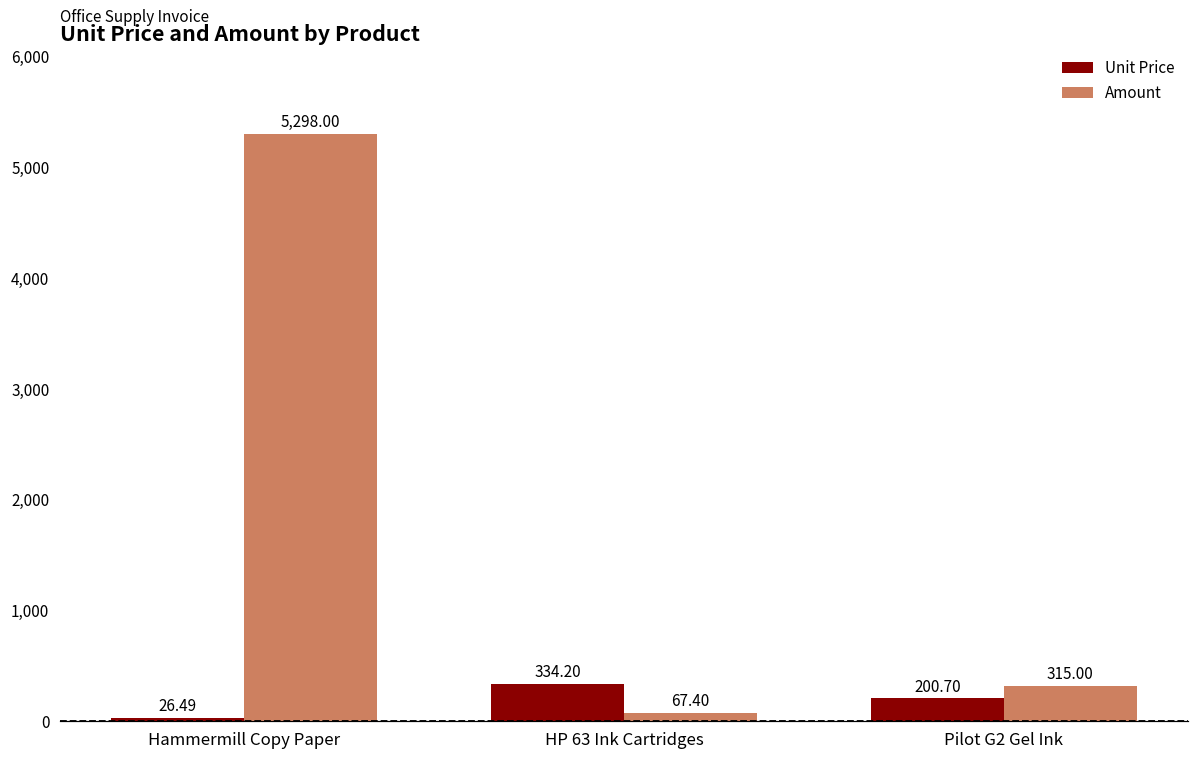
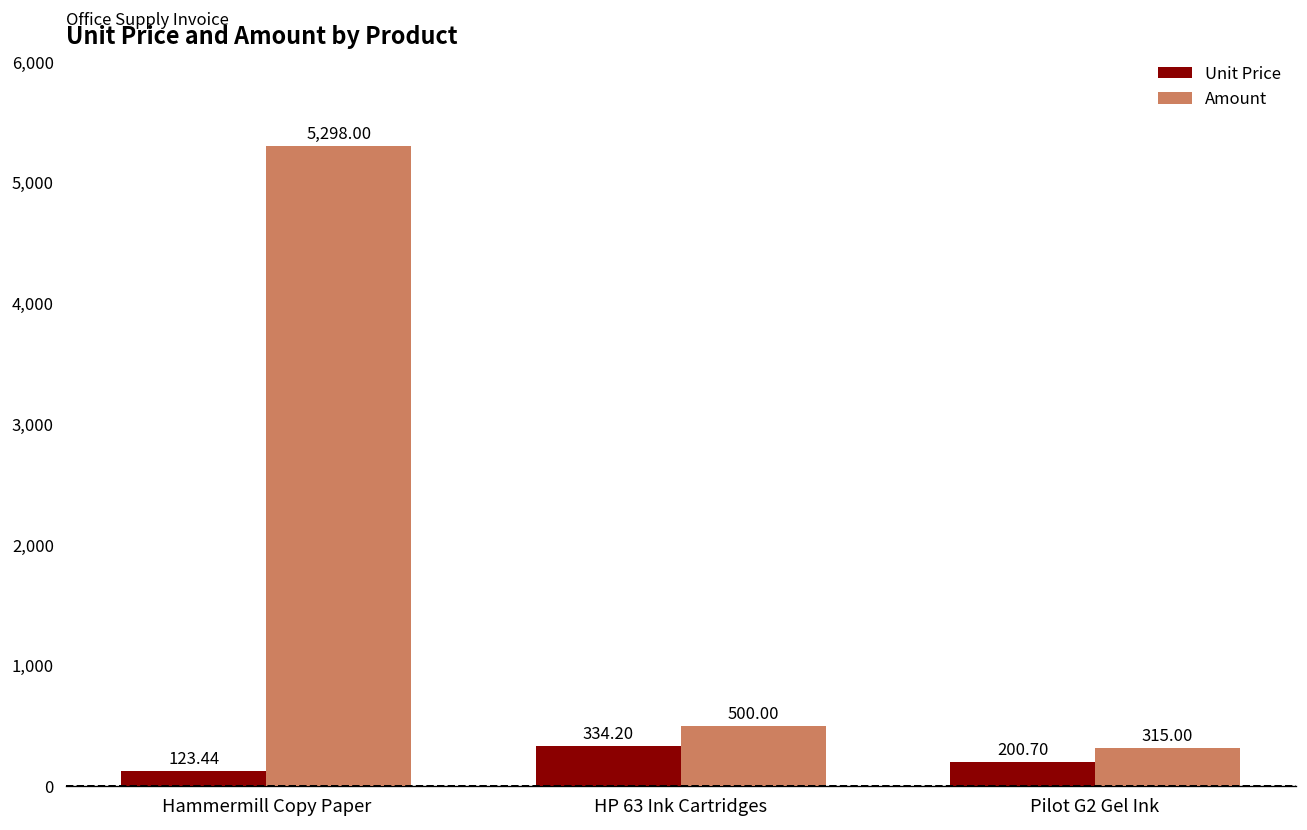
  {
    "Unit Price": {
-     "Hammermill Copy Paper": "26.49",
+     "Hammermill Copy Paper": "123.44",
      "HP 63 Ink Cartridges": "334.20",
      "Pilot G2 Gel Ink": "200.70"
    },
    "Amount": {
      "Hammermill Copy Paper": "5,298.00",
-     "HP 63 Ink Cartridges": "67.40",
+     "HP 63 Ink Cartridges": "500.00",
      "Pilot G2 Gel Ink": "315.00"
    }
  }
